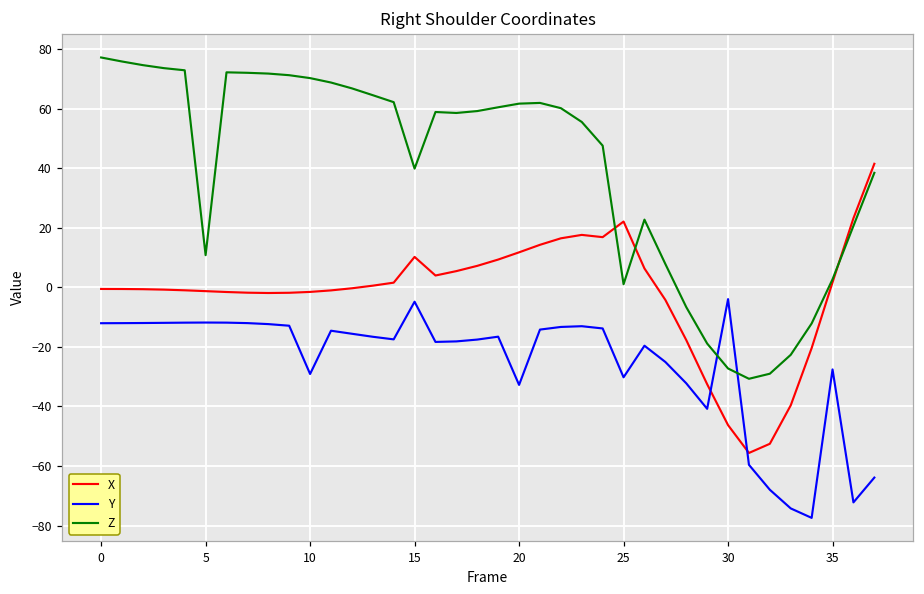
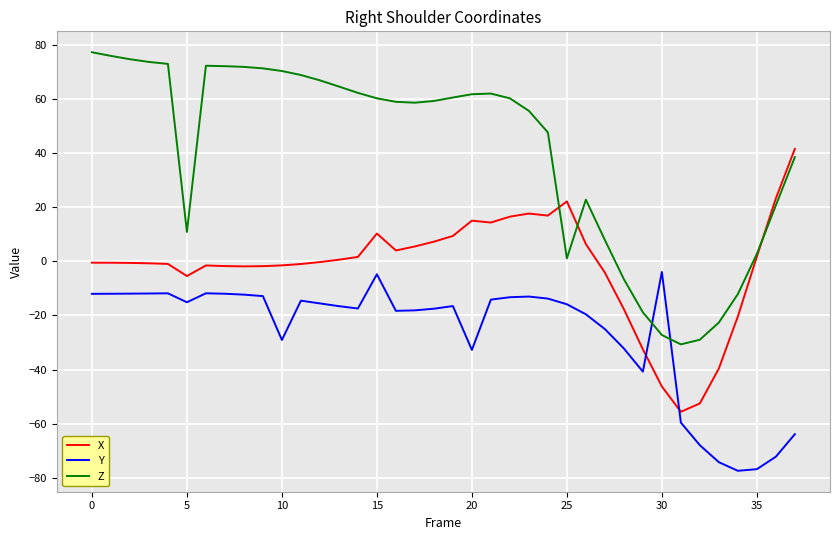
  {
    "X": {
      "0": -1,
-     "5": -1,
+     "5": -5,
      "10": -2,
      "15": 10,
-     "20": 12,
+     "20": 15,
      "25": 22,
      "30": -46,
      "35": 2
    },
    "Y": {
      "0": -12,
-     "5": -12,
+     "5": -15,
      "10": -29,
      "15": -5,
      "20": -33,
-     "25": -30,
+     "25": -16,
      "30": -4,
-     "35": -28
+     "35": -77
    },
    "Z": {
      "0": 77,
      "5": 11,
      "10": 70,
-     "15": 40,
+     "15": 60,
      "20": 62,
      "25": 1,
      "30": -27,
      "35": 3
    }
  }
